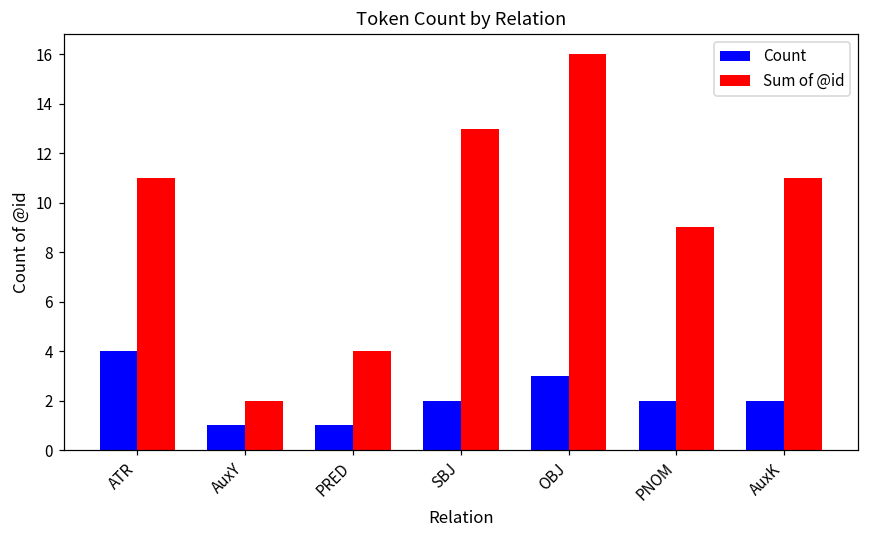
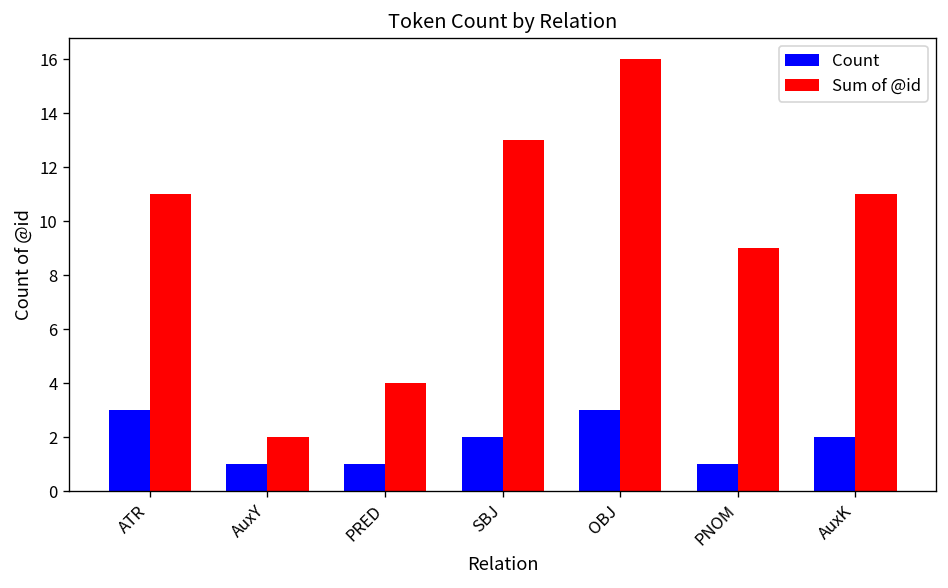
  {
    "Count": {
-     "ATR": 4,
+     "ATR": 3,
      "AuxY": 1,
      "PRED": 1,
      "SBJ": 2,
      "OBJ": 3,
-     "PNOM": 2,
+     "PNOM": 1,
      "AuxK": 2
    },
    "Sum of @id": {
      "ATR": 11,
      "AuxY": 2,
      "PRED": 4,
      "SBJ": 13,
      "OBJ": 16,
      "PNOM": 9,
      "AuxK": 11
    }
  }
